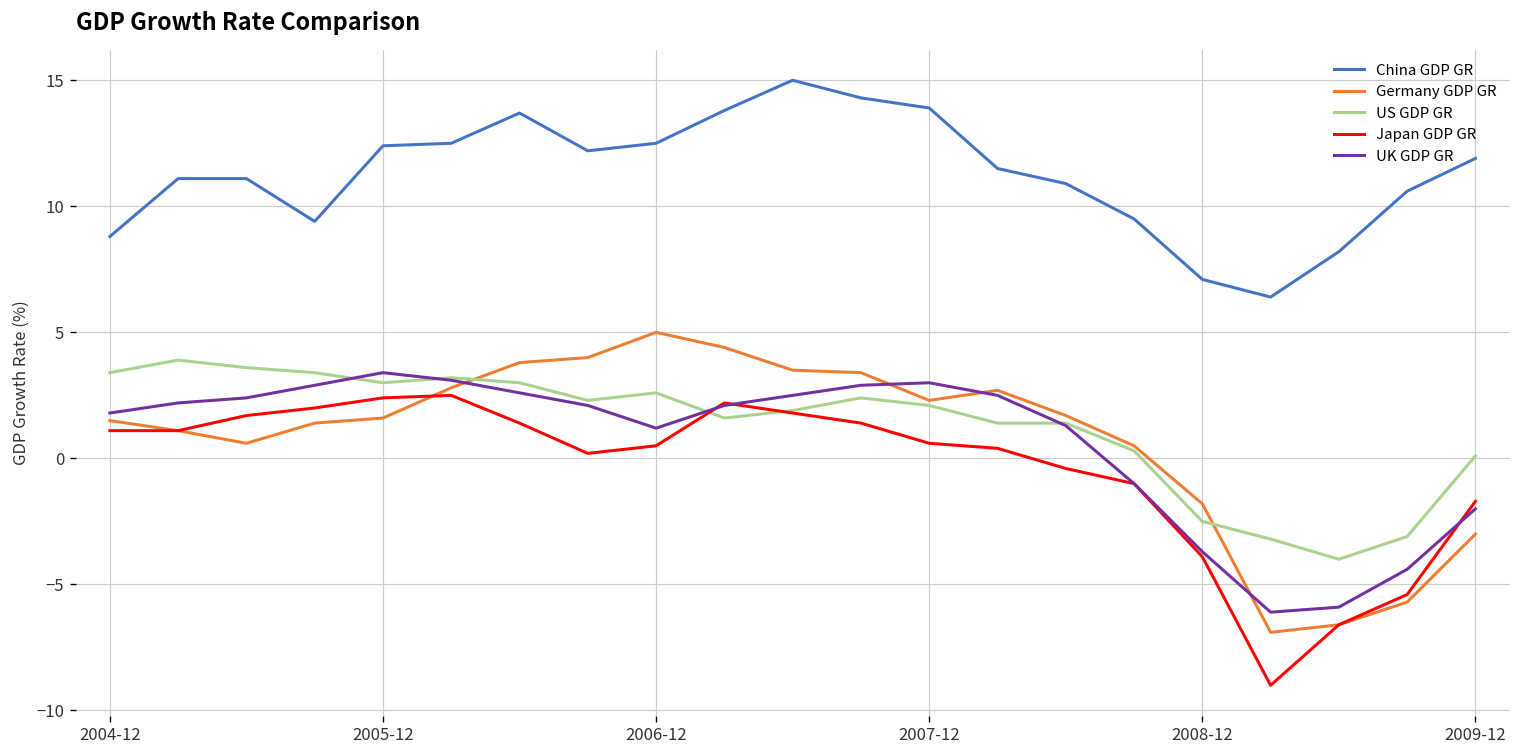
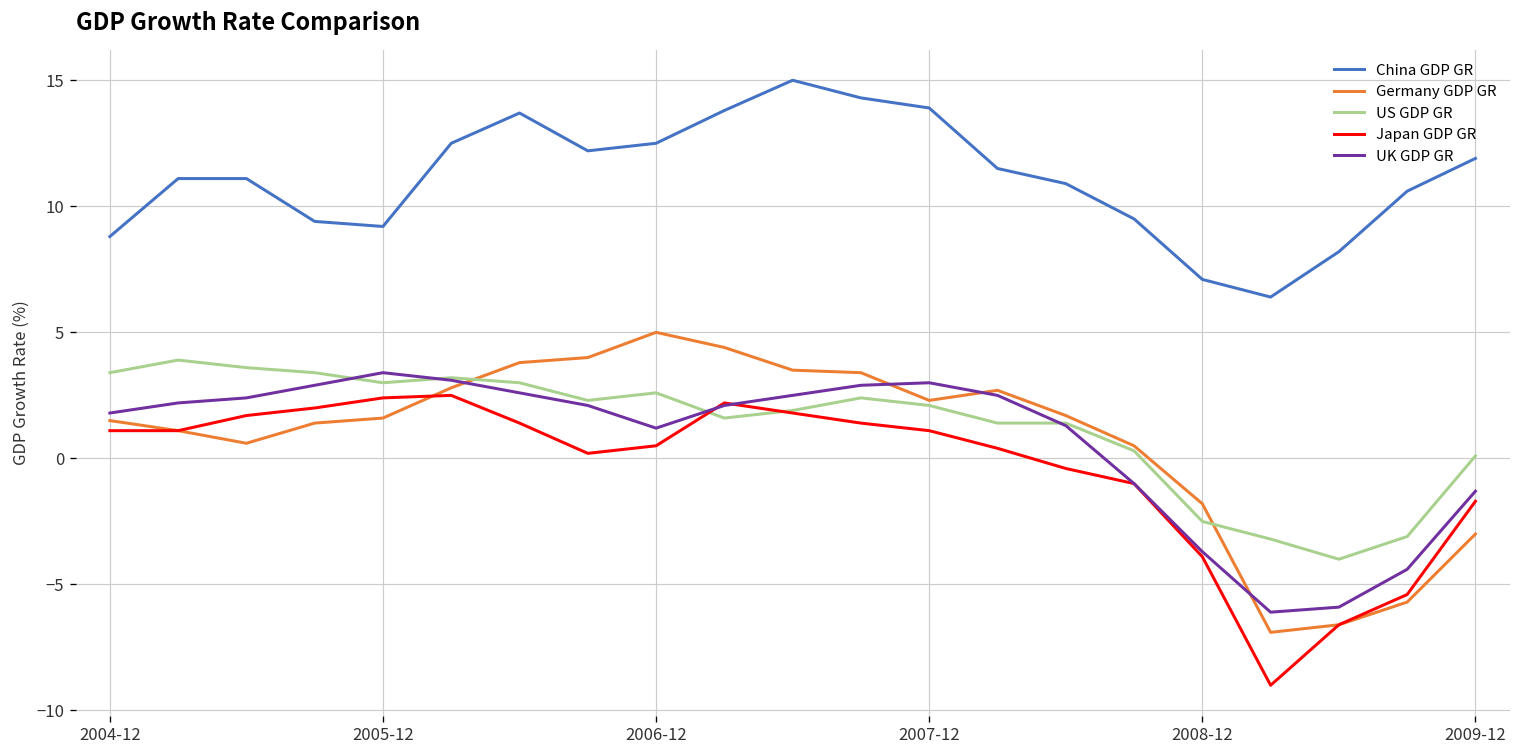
  {
    "China GDP GR": {
      "2004-12": 8.8,
-     "2005-12": 12.4,
+     "2005-12": 9.2,
      "2006-12": 12.5,
      "2007-12": 13.9,
      "2008-12": 7.1,
      "2009-12": 11.9
    },
    "Germany GDP GR": {
      "2004-12": 1.5,
      "2005-12": 1.6,
      "2006-12": 5.0,
      "2007-12": 2.3,
      "2008-12": -1.8,
      "2009-12": -3.0
    },
    "US GDP GR": {
      "2004-12": 3.4,
      "2005-12": 3.0,
      "2006-12": 2.6,
      "2007-12": 2.1,
      "2008-12": -2.5,
      "2009-12": 0.1
    },
    "Japan GDP GR": {
      "2004-12": 1.1,
      "2005-12": 2.4,
      "2006-12": 0.5,
-     "2007-12": 0.6,
+     "2007-12": 1.1,
      "2008-12": -3.9,
      "2009-12": -1.7
    },
    "UK GDP GR": {
      "2004-12": 1.8,
      "2005-12": 3.4,
      "2006-12": 1.2,
      "2007-12": 3.0,
      "2008-12": -3.7,
-     "2009-12": -2.0
+     "2009-12": -1.3
    }
  }
